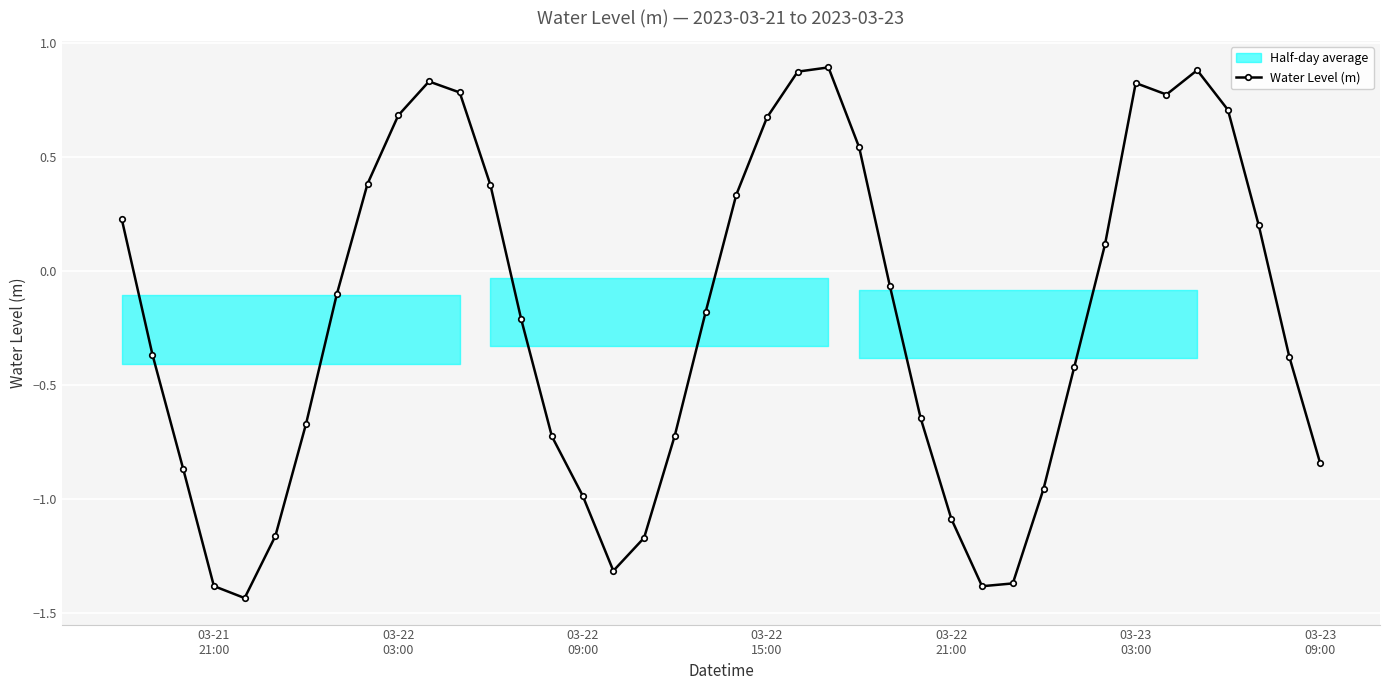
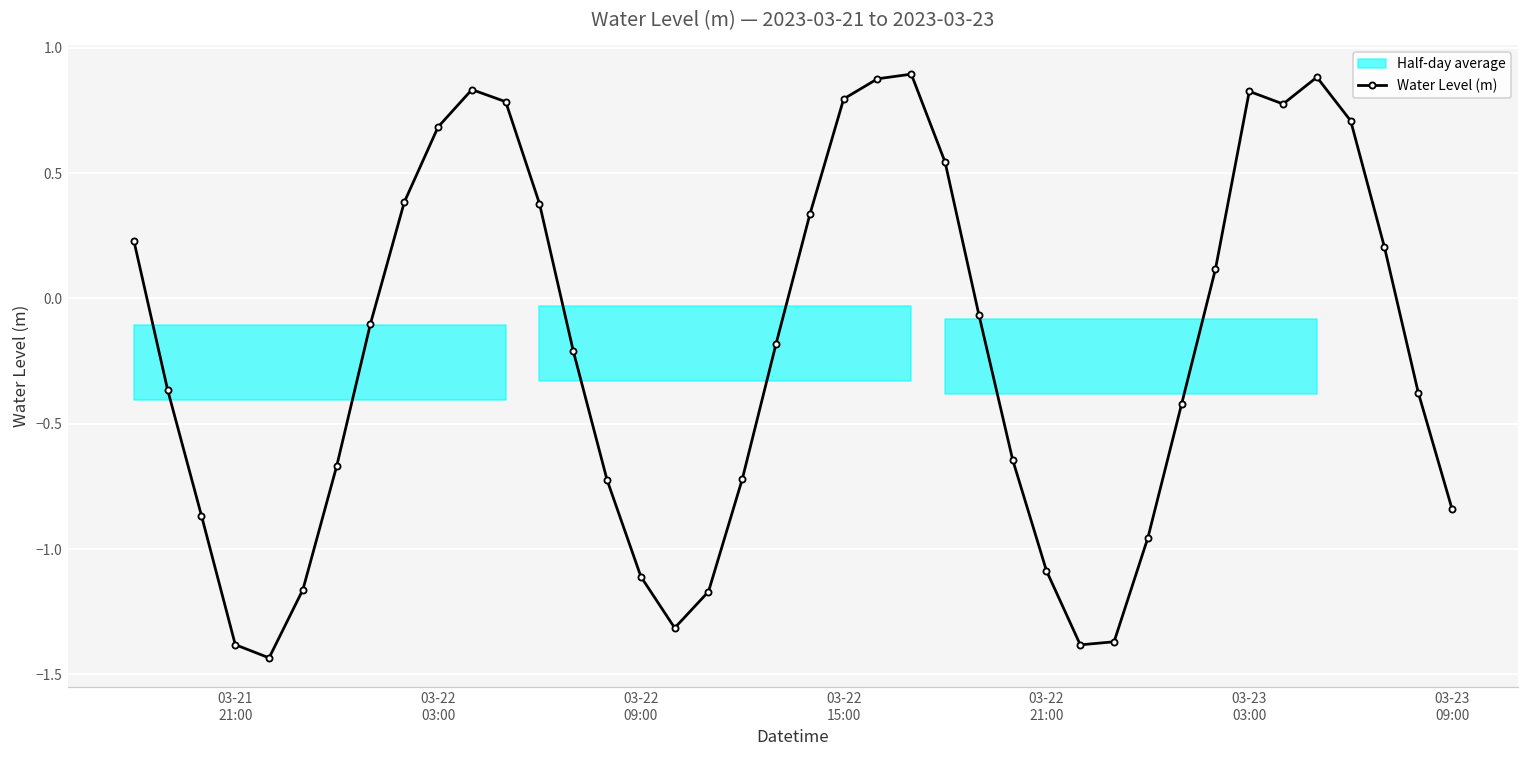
  {
    "Water Level (m)": {
      "03-21 21:00": -1.38,
      "03-22 03:00": 0.68,
-     "03-22 09:00": -0.98,
-     "03-22 15:00": 0.68,
+     "03-22 09:00": -1.11,
+     "03-22 15:00": 0.80,
      "03-22 21:00": -1.09,
      "03-23 03:00": 0.83,
      "03-23 09:00": -0.84
    }
  }
